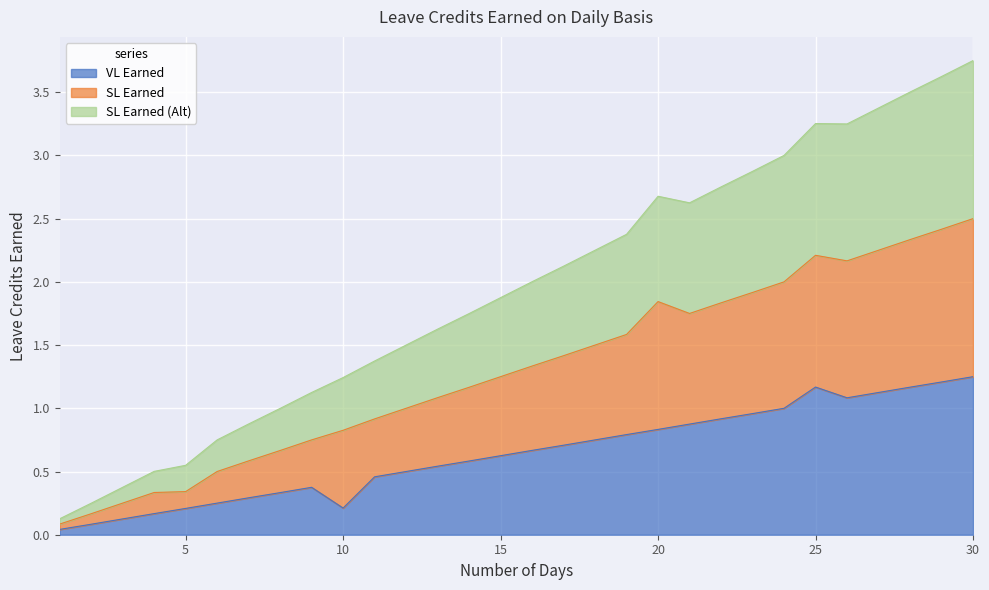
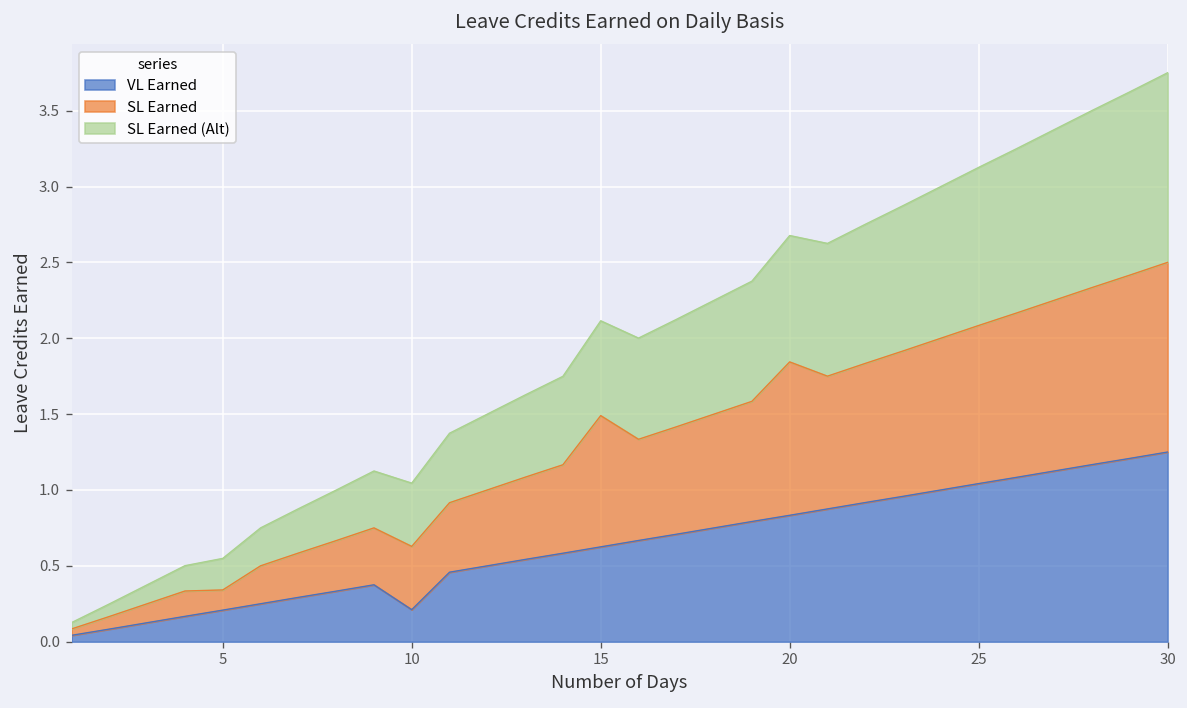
  {
    "VL Earned": {
      "5": 0.21,
      "10": 0.21,
      "15": 0.63,
      "20": 0.83,
-     "25": 1.17,
+     "25": 1.04,
      "30": 1.25
    },
    "SL Earned": {
      "5": 0.13,
-     "10": 0.62,
-     "15": 0.63,
+     "10": 0.42,
+     "15": 0.87,
      "20": 1.01,
      "25": 1.04,
      "30": 1.25
    },
    "SL Earned (Alt)": {
      "5": 0.21,
      "10": 0.42,
      "15": 0.63,
      "20": 0.83,
      "25": 1.04,
      "30": 1.25
    }
  }
